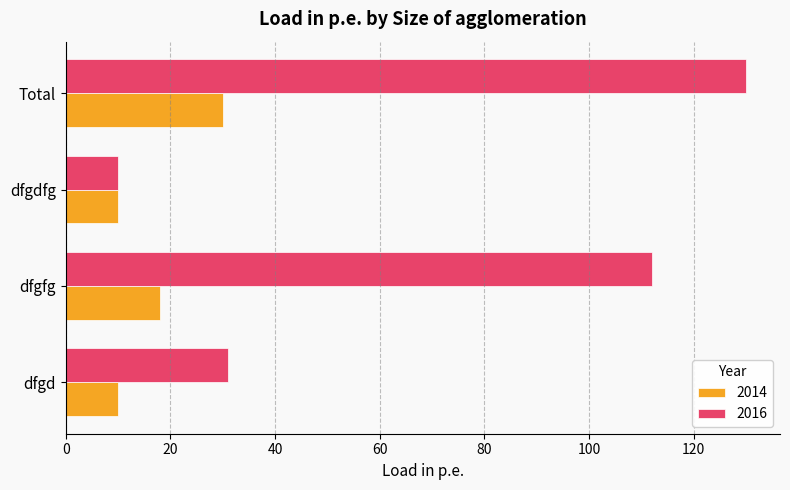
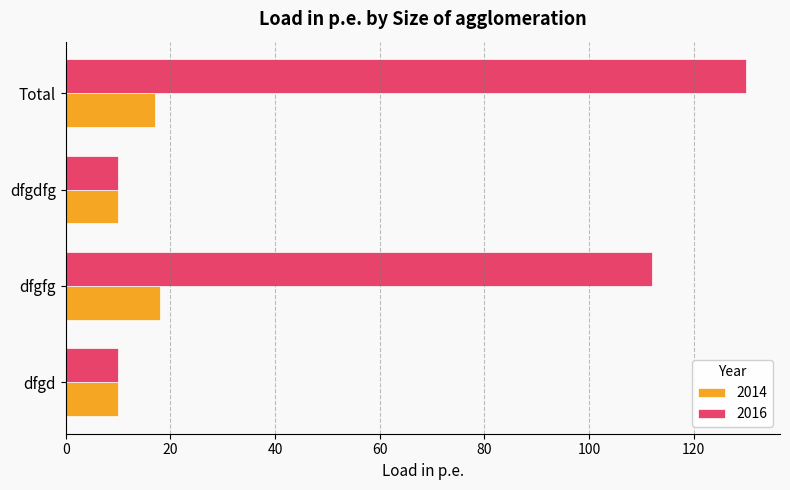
  {
    "2014": {
-     "Total": 30,
+     "Total": 17,
      "dfgdfg": 10,
      "dfgfg": 18,
      "dfgd": 10
    },
    "2016": {
      "Total": 130,
      "dfgdfg": 10,
      "dfgfg": 112,
-     "dfgd": 31
+     "dfgd": 10
    }
  }
